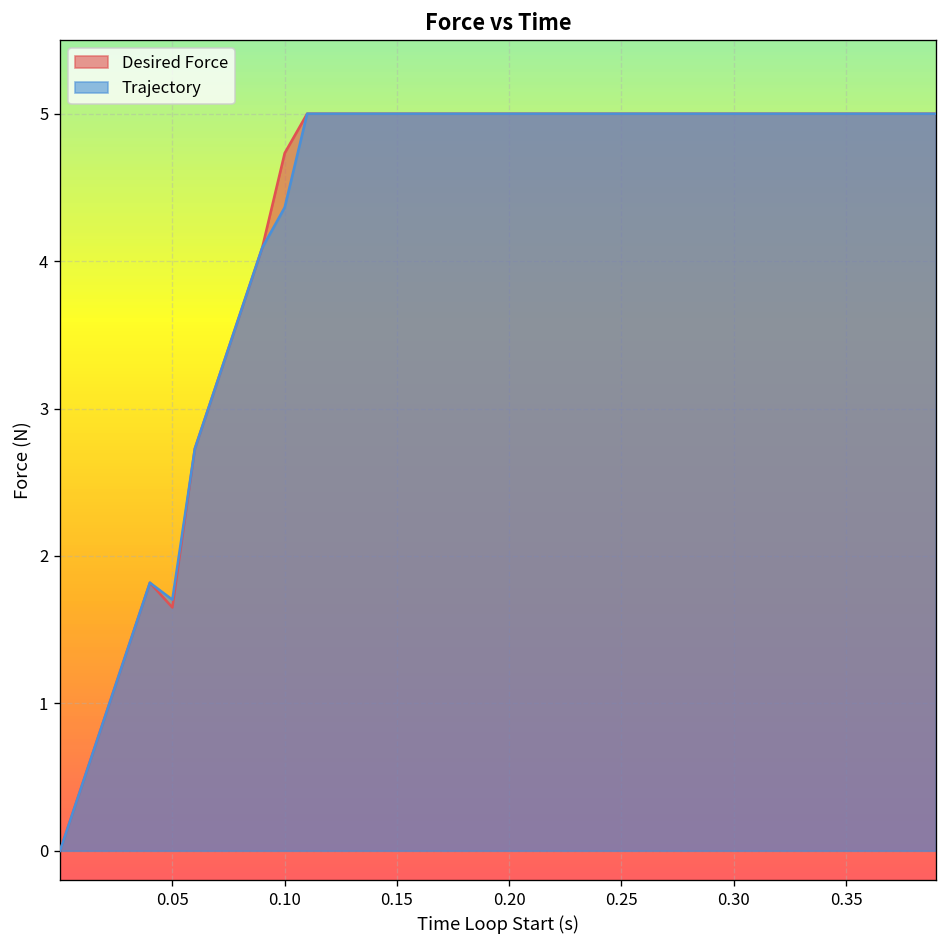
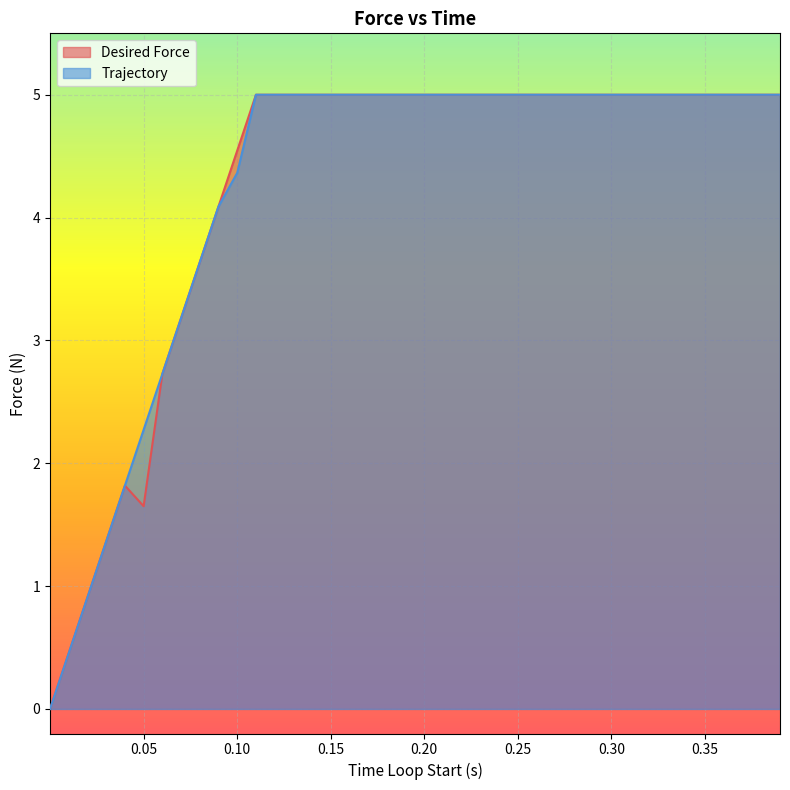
  {
    "Desired Force": {
      "0.05": 1.65,
-     "0.10": 4.73
+     "0.10": 4.55
    },
    "Trajectory": {
-     "0.05": 1.70,
+     "0.05": 2.27,
      "0.10": 4.36
    }
  }
